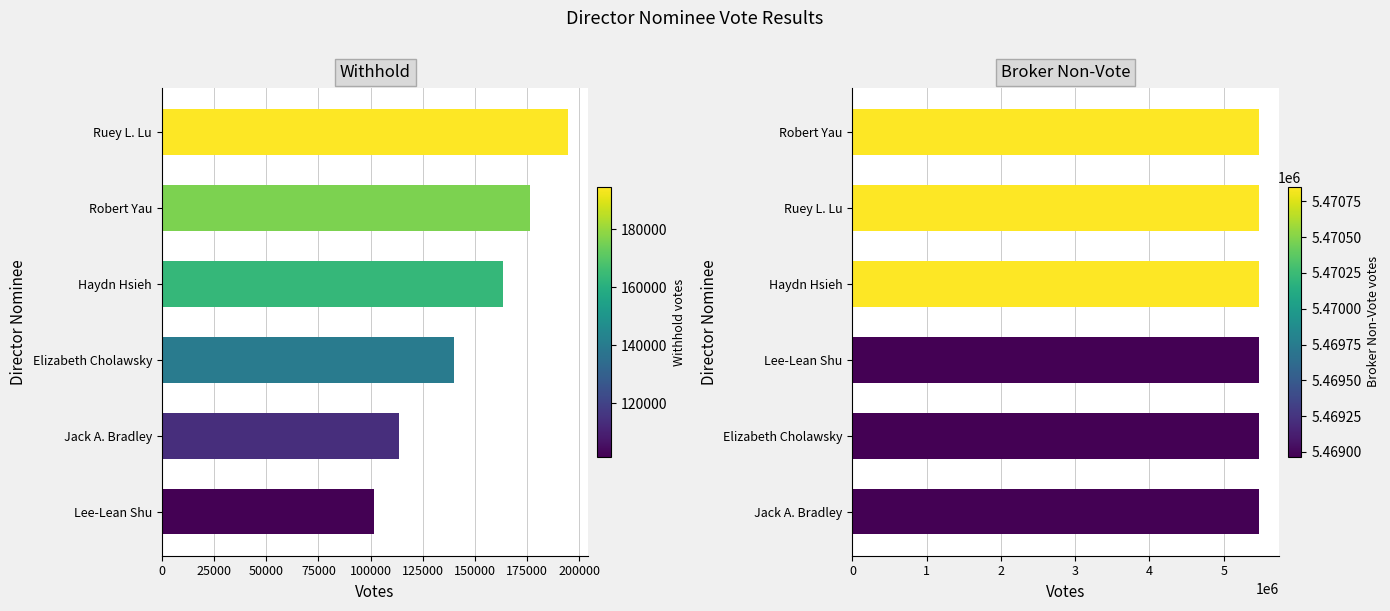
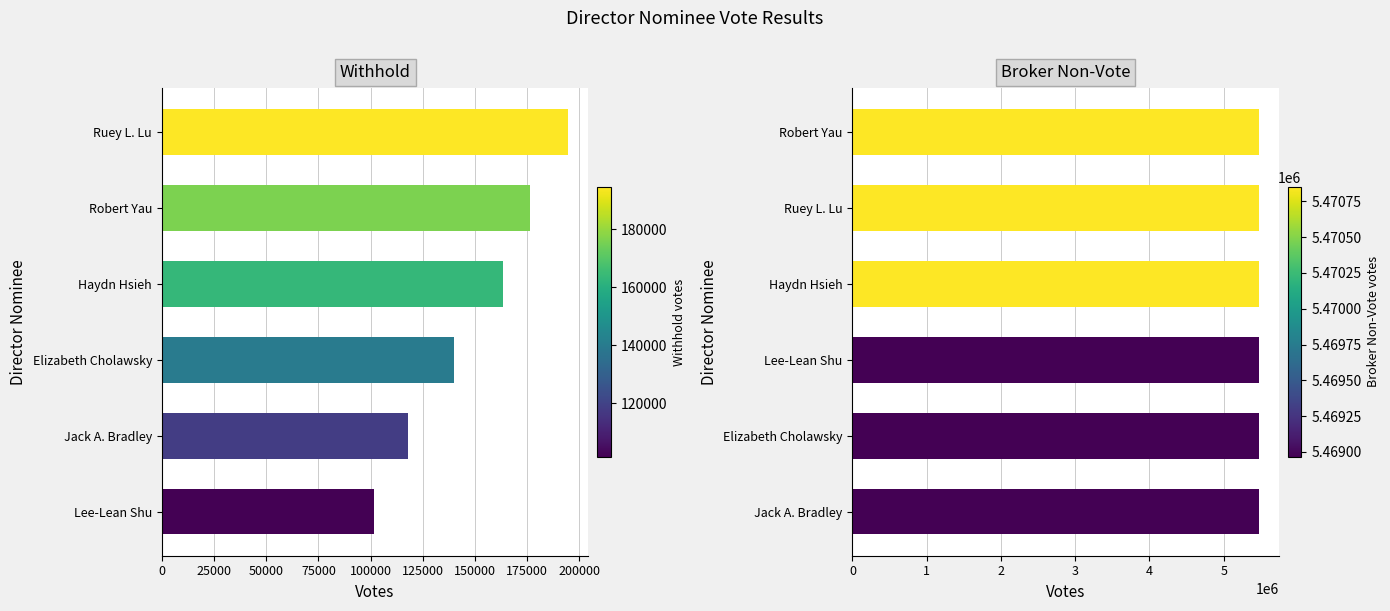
  {
    "Withhold": {
      "Ruey L. Lu": 195000,
      "Robert Yau": 176000,
      "Haydn Hsieh": 164000,
      "Elizabeth Cholawsky": 140000,
-     "Jack A. Bradley": 114000,
+     "Jack A. Bradley": 118000,
      "Lee-Lean Shu": 101000
    },
    "Broker Non-Vote": {
      "Robert Yau": 5500000,
      "Ruey L. Lu": 5500000,
      "Haydn Hsieh": 5500000,
      "Lee-Lean Shu": 5500000,
      "Elizabeth Cholawsky": 5500000,
      "Jack A. Bradley": 5500000
    }
  }
